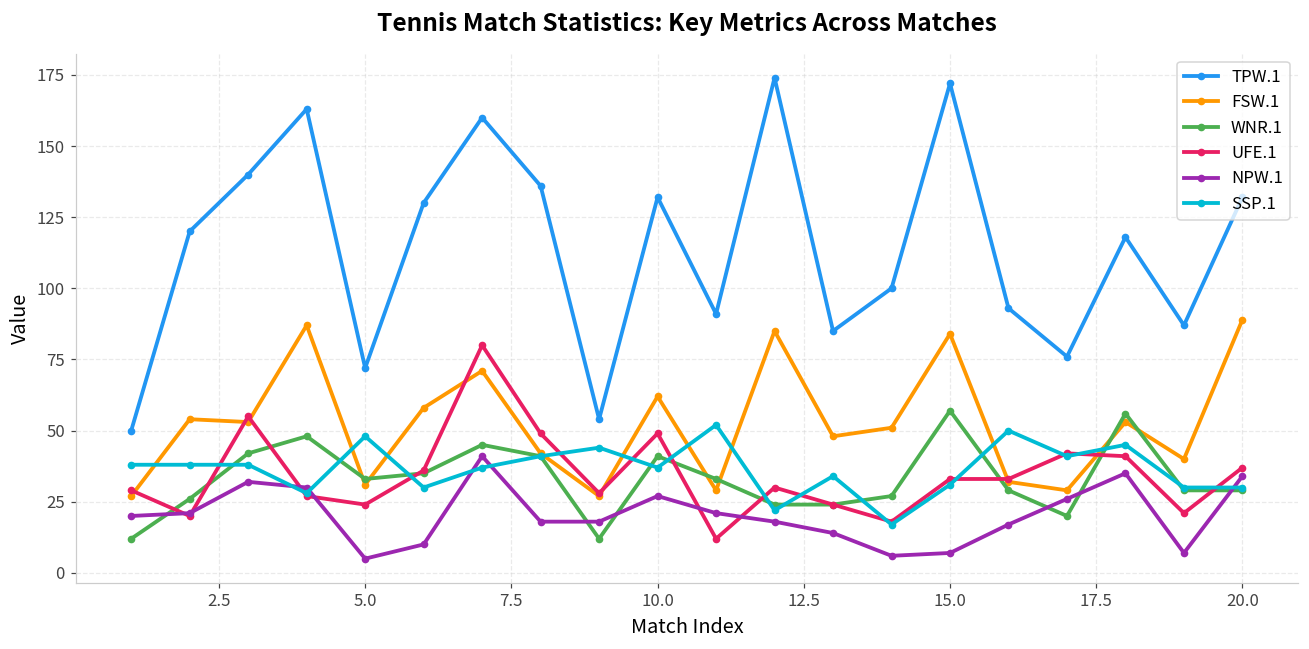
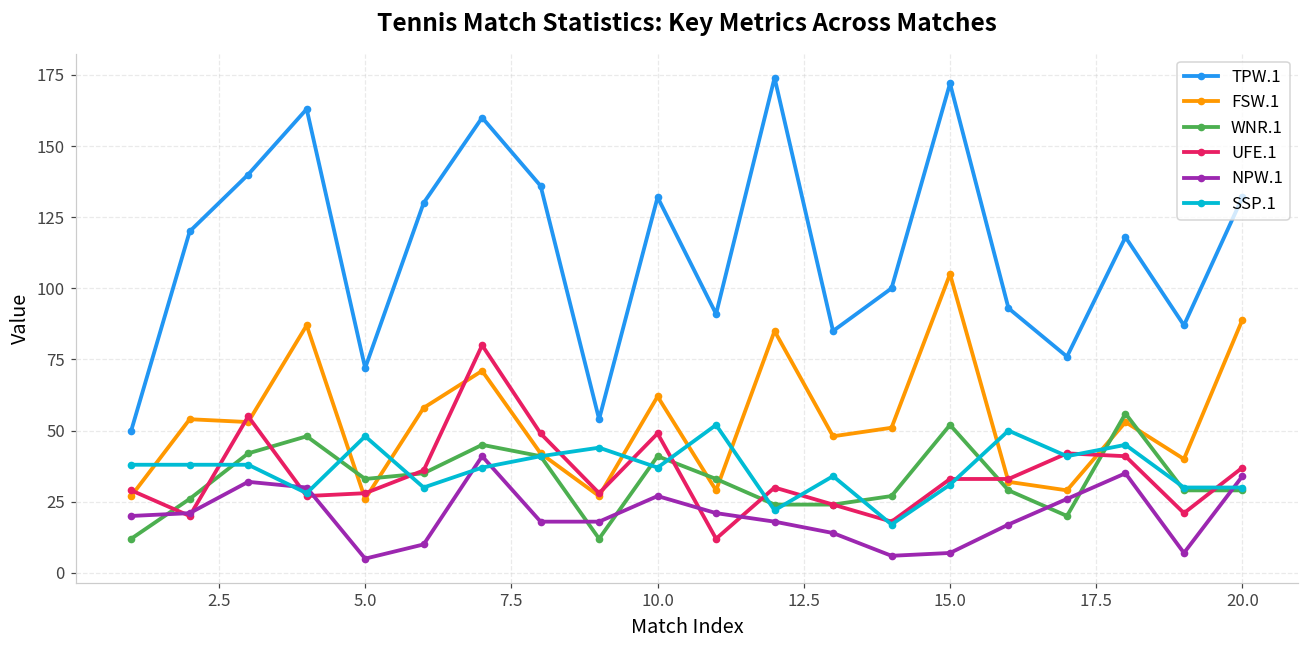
  {
    "FSW.1": {
-     "5.0": 31,
+     "5.0": 26,
      "10.0": 62,
-     "15.0": 84,
+     "15.0": 105,
      "20.0": 89
    },
    "WNR.1": {
      "5.0": 33,
      "10.0": 41,
-     "15.0": 57,
+     "15.0": 52,
      "20.0": 29
    },
    "UFE.1": {
-     "5.0": 24,
+     "5.0": 28,
      "10.0": 49,
      "15.0": 33,
      "20.0": 37
    },
    "NPW.1": {
      "5.0": 5,
      "10.0": 27,
      "15.0": 7,
      "20.0": 34
    }
  }
